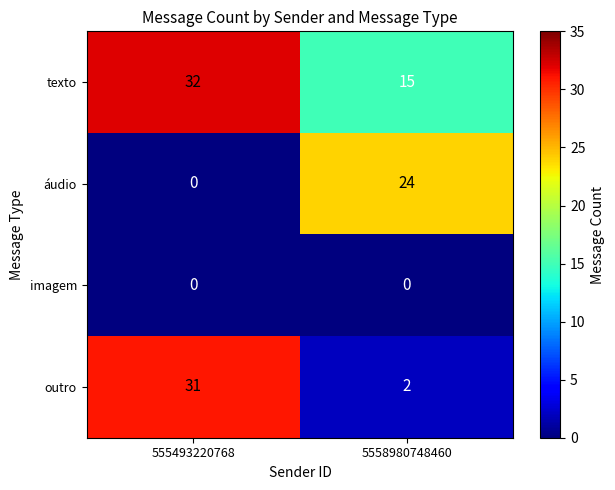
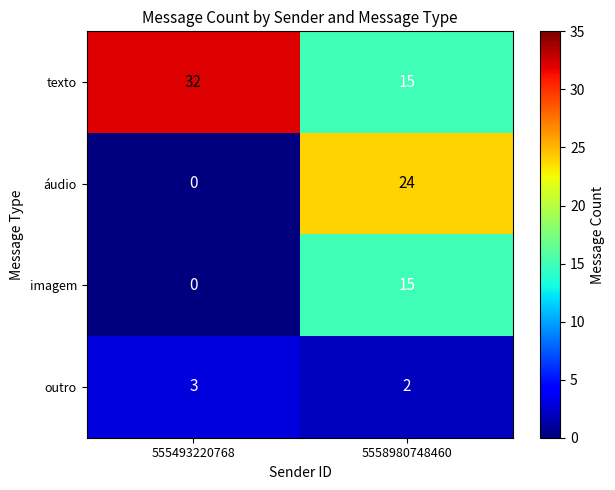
  {
    "texto": {
      "555493220768": 32,
      "5558980748460": 15
    },
    "áudio": {
      "555493220768": 0,
      "5558980748460": 24
    },
    "imagem": {
      "555493220768": 0,
-     "5558980748460": 0
+     "5558980748460": 15
    },
    "outro": {
-     "555493220768": 31,
+     "555493220768": 3,
      "5558980748460": 2
    }
  }
